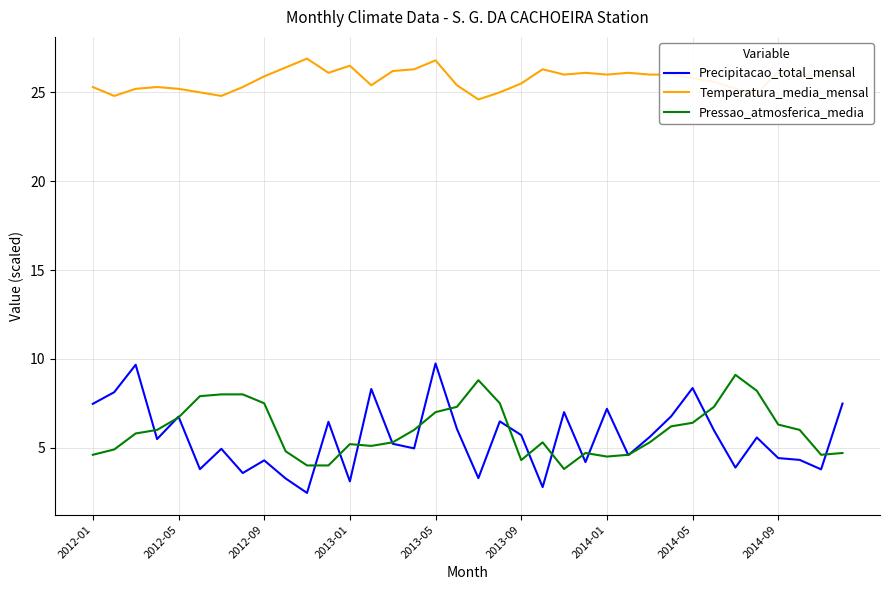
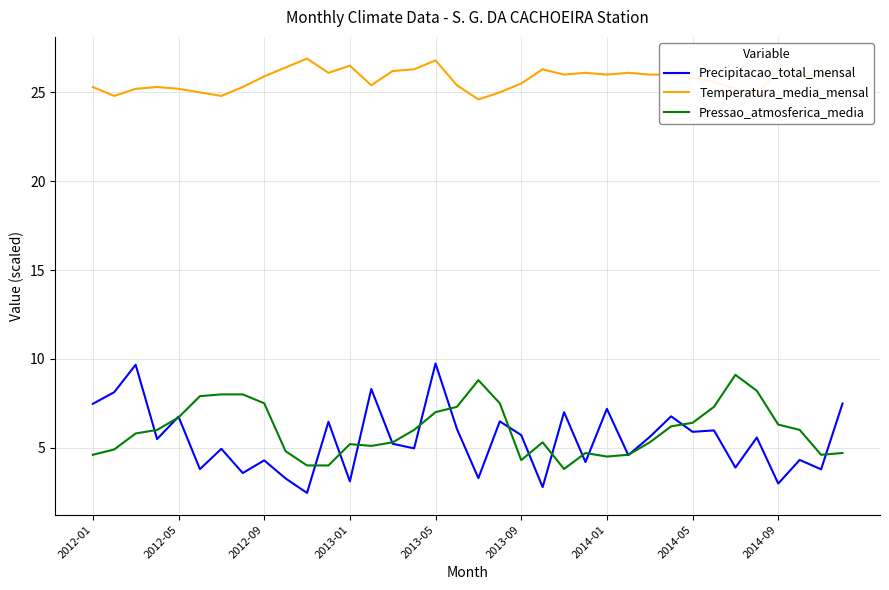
  {
    "Precipitacao_total_mensal": {
      "2012-01": 7.5,
      "2012-09": 4.3,
      "2013-01": 3.1,
      "2013-05": 9.7,
      "2013-09": 5.7,
      "2014-01": 7.2,
-     "2014-05": 8.4,
-     "2014-09": 4.4
+     "2014-05": 5.9,
+     "2014-09": 3.0
    },
    "Temperatura_media_mensal": {
      "2012-01": 25.3,
      "2012-05": 25.2,
      "2012-09": 25.9,
      "2013-01": 26.5,
      "2013-05": 26.8,
      "2013-09": 25.5,
      "2014-01": 26.0
    },
    "Pressao_atmosferica_media": {
      "2012-01": 4.6,
      "2012-09": 7.5,
      "2013-01": 5.2,
      "2013-05": 7.0,
      "2013-09": 4.3,
      "2014-01": 4.5,
      "2014-05": 6.4,
      "2014-09": 6.3
    }
  }
